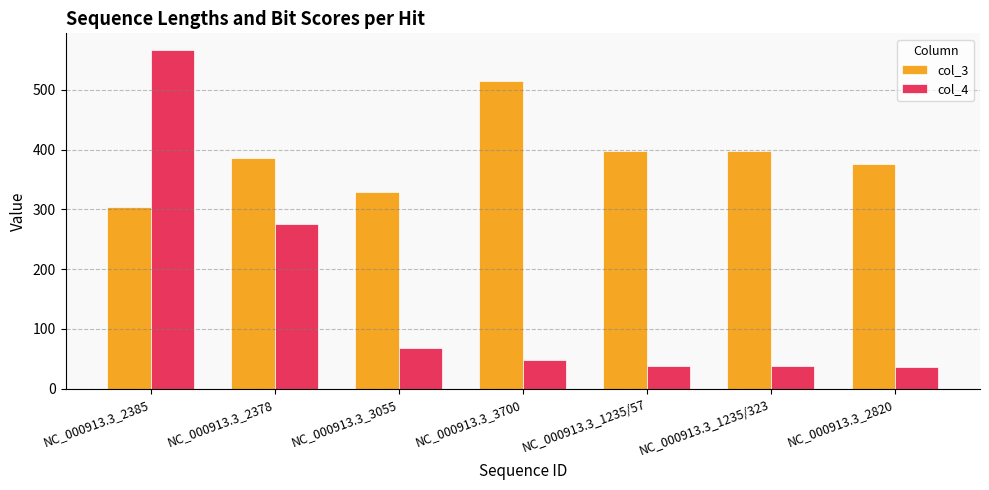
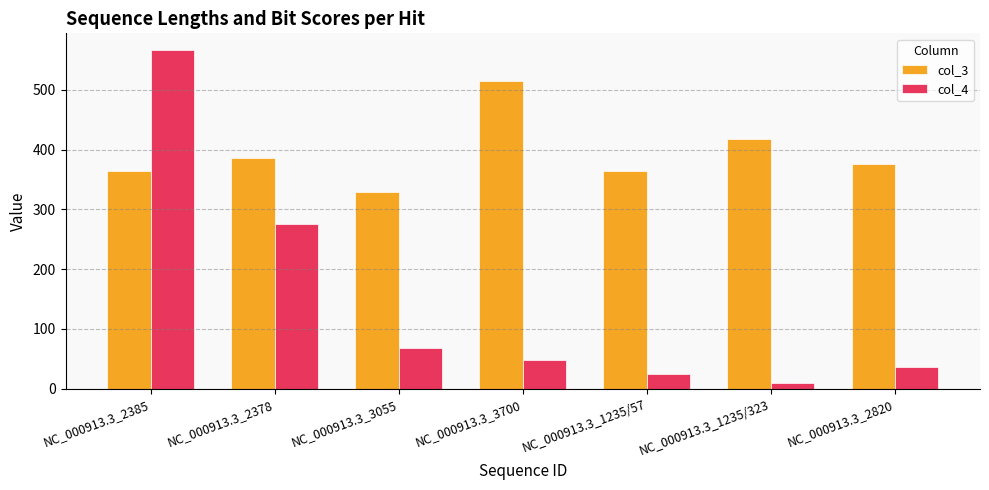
  {
    "col_3": {
-     "NC_000913.3_2385": 300,
+     "NC_000913.3_2385": 360,
      "NC_000913.3_2378": 390,
      "NC_000913.3_3055": 330,
      "NC_000913.3_3700": 520,
-     "NC_000913.3_1235/57": 400,
-     "NC_000913.3_1235/323": 400,
+     "NC_000913.3_1235/57": 370,
+     "NC_000913.3_1235/323": 420,
      "NC_000913.3_2820": 380
    },
    "col_4": {
      "NC_000913.3_2385": 570,
      "NC_000913.3_2378": 280,
      "NC_000913.3_3055": 70,
      "NC_000913.3_3700": 50,
-     "NC_000913.3_1235/57": 40,
-     "NC_000913.3_1235/323": 40,
+     "NC_000913.3_1235/57": 20,
+     "NC_000913.3_1235/323": 10,
      "NC_000913.3_2820": 40
    }
  }
